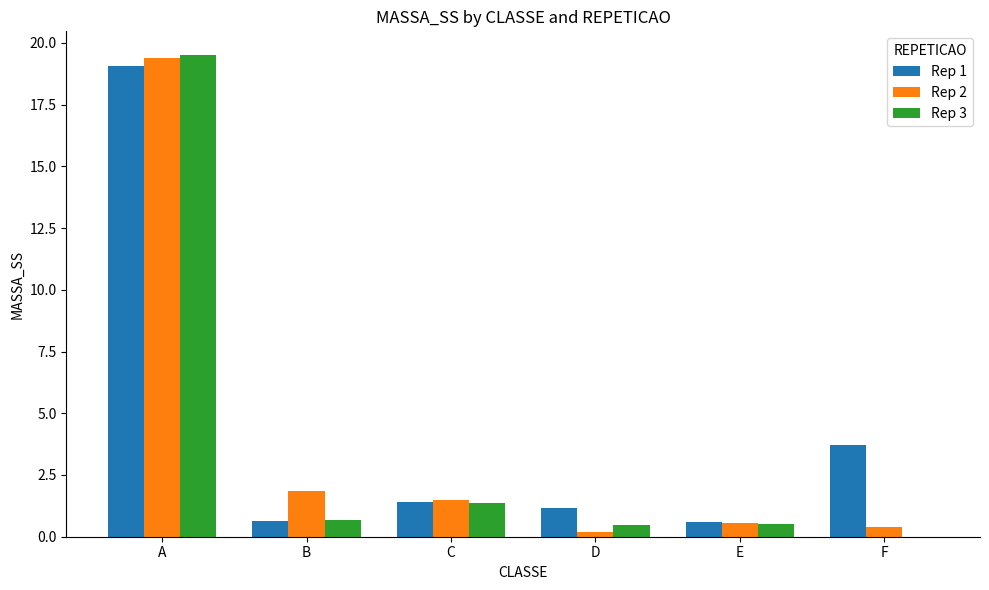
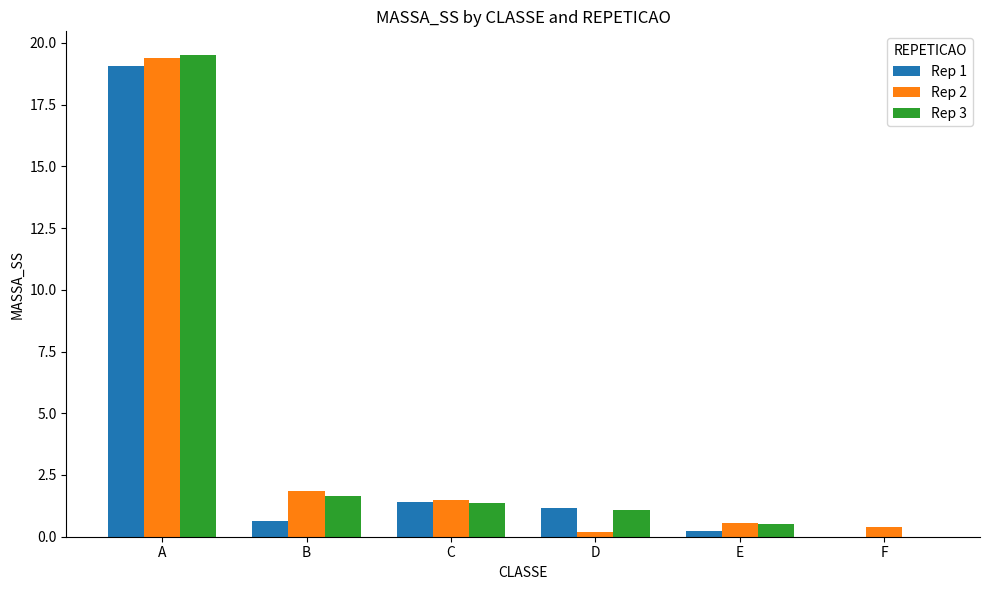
  {
    "Rep 1": {
      "A": 19.1,
      "B": 0.6,
      "C": 1.4,
      "D": 1.2,
-     "E": 0.6,
-     "F": 3.7
+     "E": 0.2,
+     "F": 0.0
    },
    "Rep 2": {
      "A": 19.4,
      "B": 1.9,
      "C": 1.5,
      "D": 0.2,
      "E": 0.6,
      "F": 0.4
    },
    "Rep 3": {
      "A": 19.5,
-     "B": 0.7,
+     "B": 1.6,
      "C": 1.4,
-     "D": 0.5,
+     "D": 1.1,
      "E": 0.5,
      "F": 0.0
    }
  }
